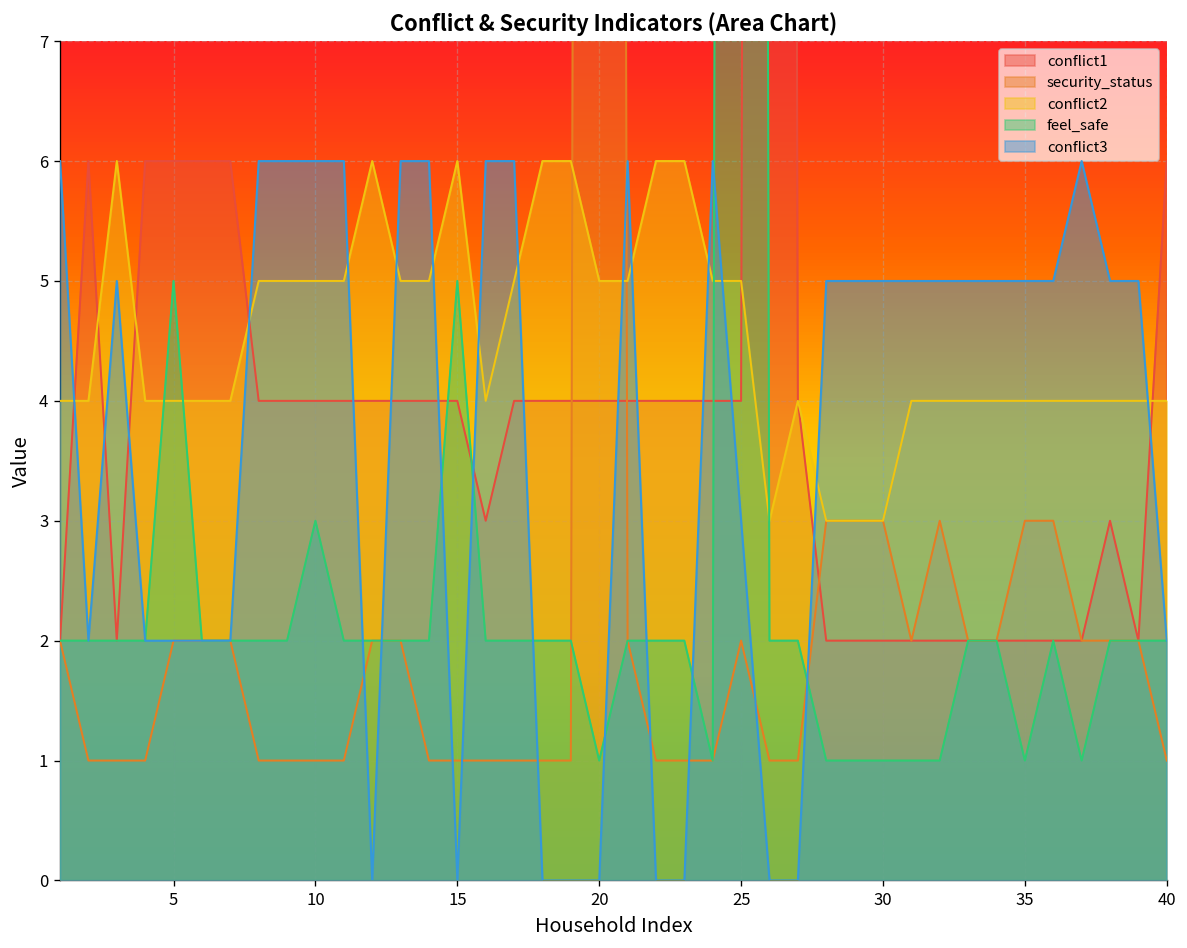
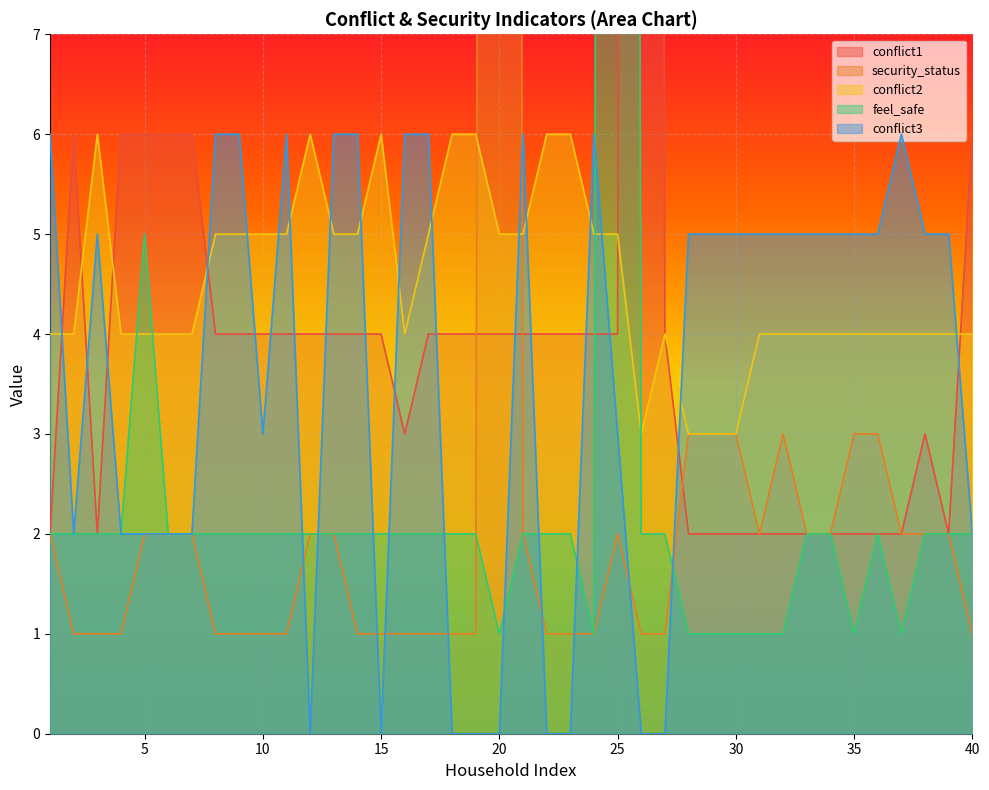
  {
    "feel_safe": {
      "5": 5,
-     "10": 3,
-     "15": 5,
+     "10": 2,
+     "15": 2,
      "20": 1,
      "30": 1,
      "35": 1
    },
    "conflict3": {
-     "10": 6,
+     "10": 3,
      "15": 0,
      "20": 0,
      "25": 3,
      "30": 5,
      "35": 5
    }
  }
